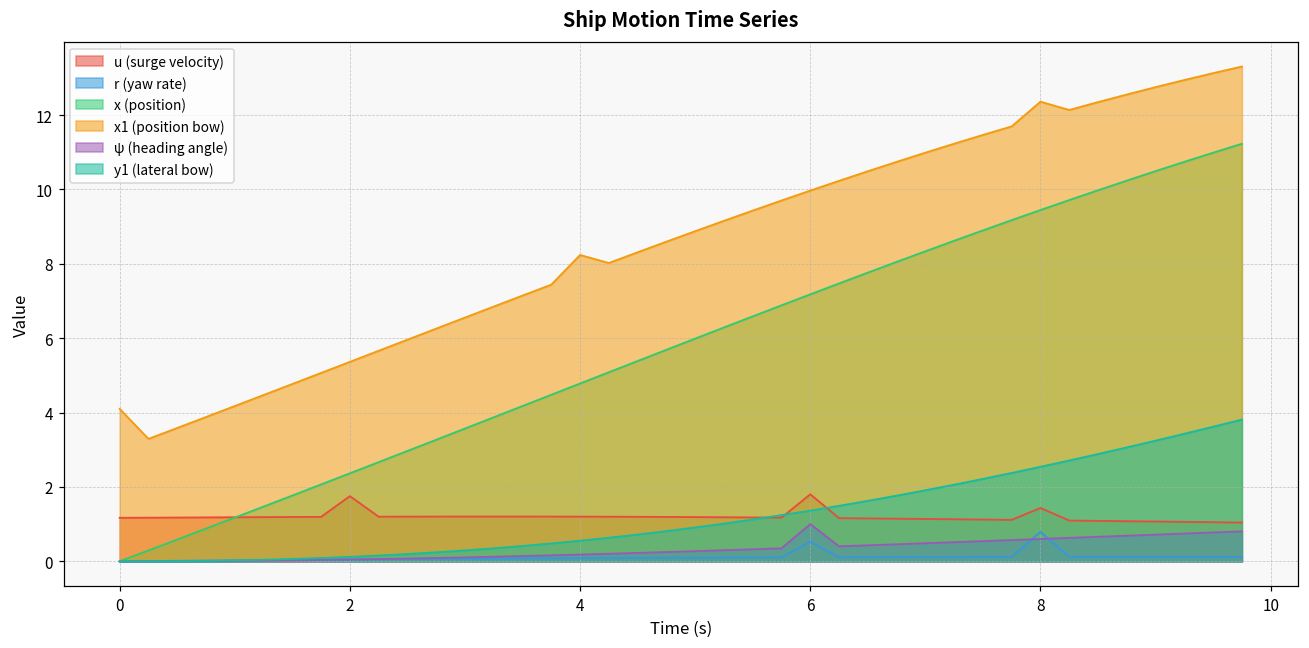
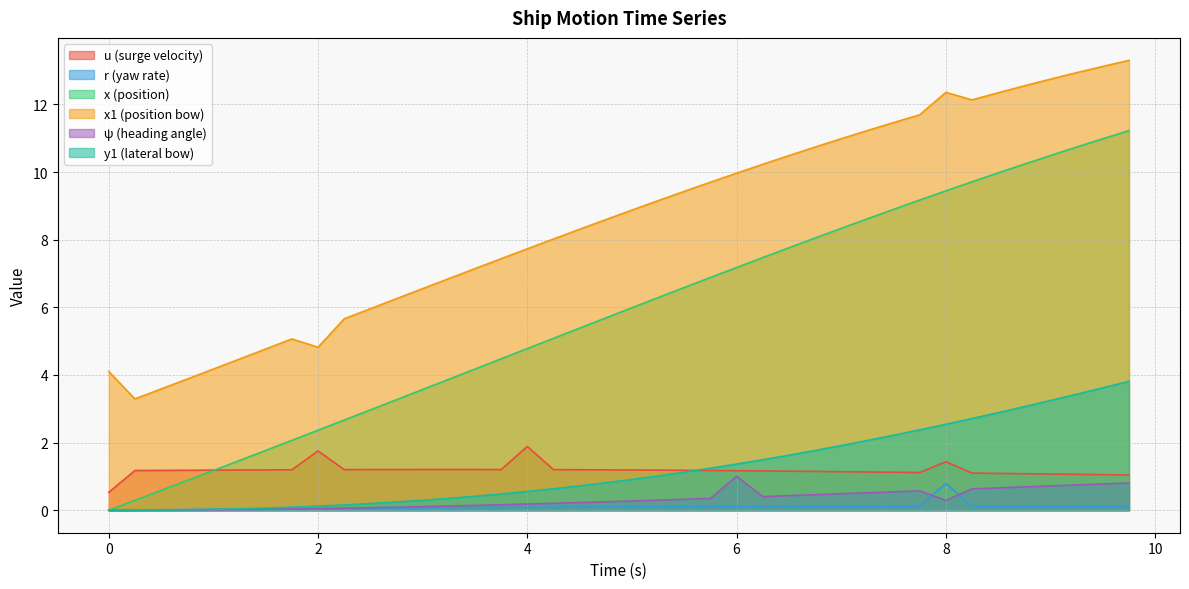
  {
    "u (surge velocity)": {
-     "0": 1.2,
+     "0": 0.5,
      "2": 1.8,
-     "4": 1.2,
-     "6": 1.8,
+     "4": 1.9,
+     "6": 1.2,
      "8": 1.4
    },
    "r (yaw rate)": {
      "4": 0.1,
-     "6": 0.5,
+     "6": 0.1,
      "8": 0.8
    },
    "x1 (position bow)": {
      "0": 4.1,
-     "2": 5.4,
-     "4": 8.2,
+     "2": 4.8,
+     "4": 7.7,
      "6": 10.0,
      "8": 12.4
    },
    "ψ (heading angle)": {
      "4": 0.2,
      "6": 1.0,
-     "8": 0.6
+     "8": 0.3
    }
  }
